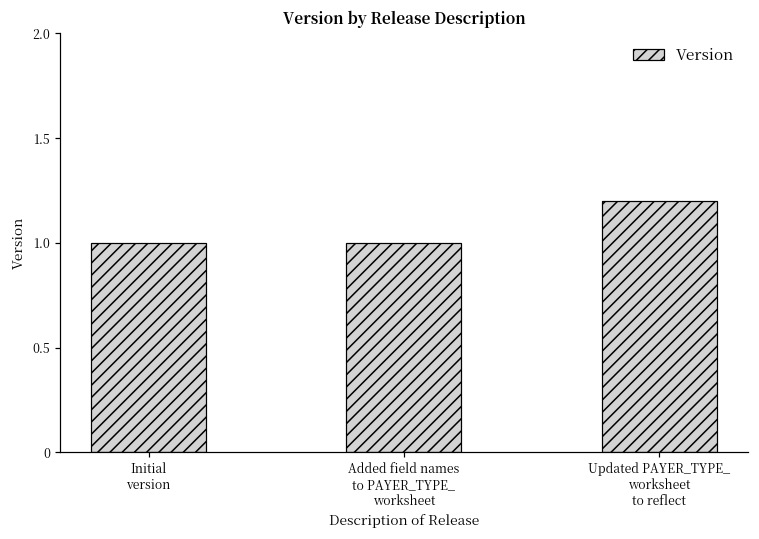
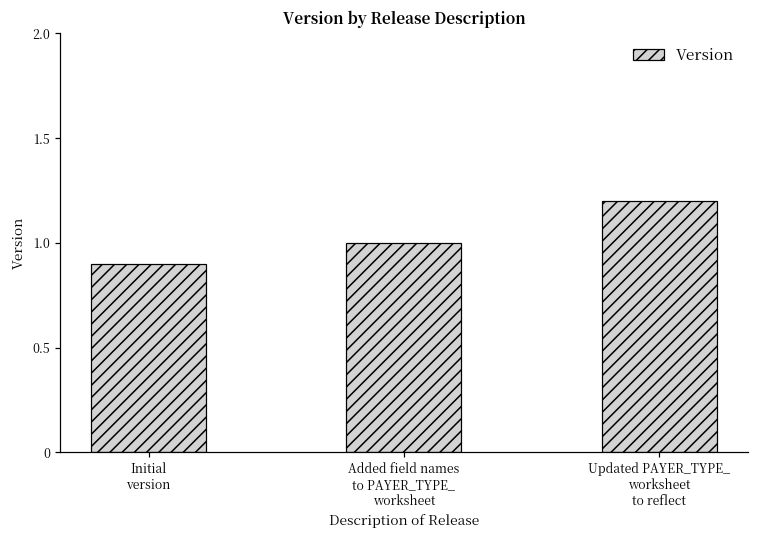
  {
-   "Initial version": 1.0,
+   "Initial version": 0.9,
    "Added field names to PAYER_TYPE_ worksheet": 1.0,
    "Updated PAYER_TYPE_ worksheet to reflect": 1.2
  }
